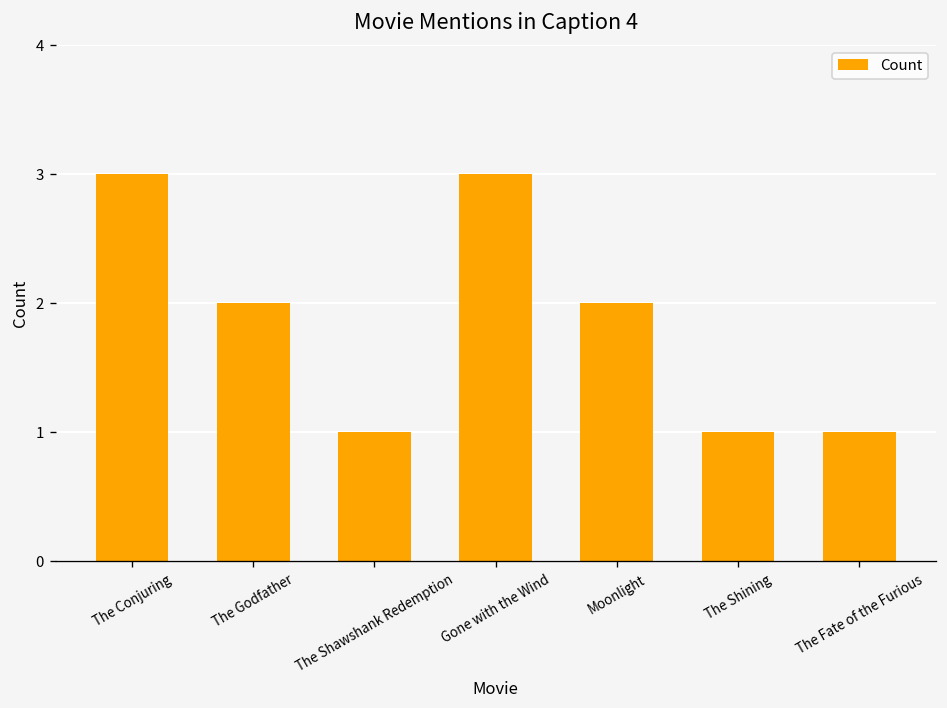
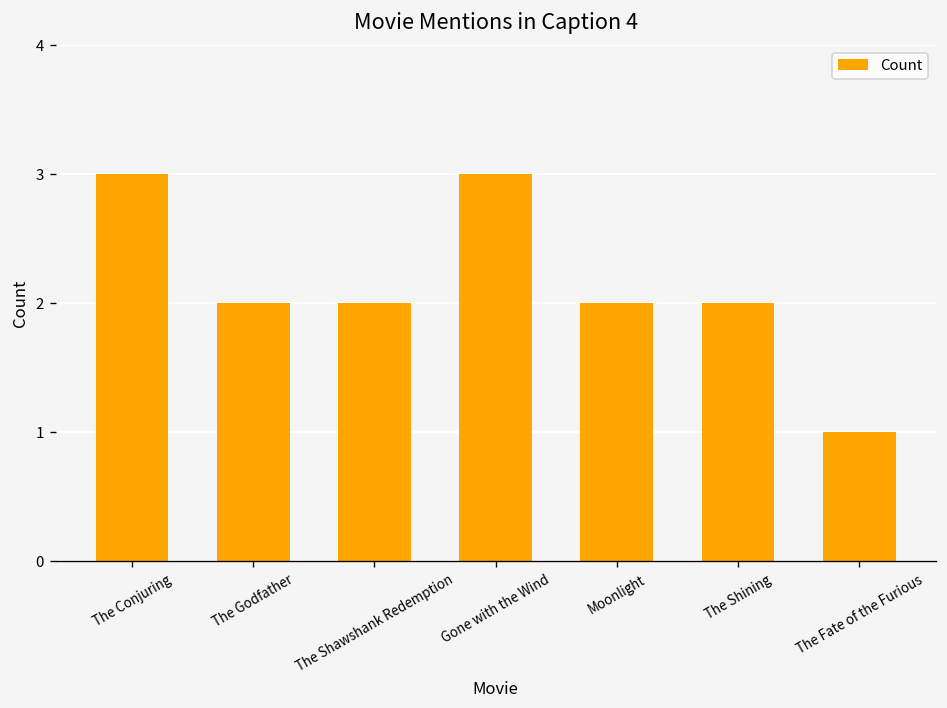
  {
    "The Conjuring": 3,
    "The Godfather": 2,
-   "The Shawshank Redemption": 1,
+   "The Shawshank Redemption": 2,
    "Gone with the Wind": 3,
    "Moonlight": 2,
-   "The Shining": 1,
+   "The Shining": 2,
    "The Fate of the Furious": 1
  }
